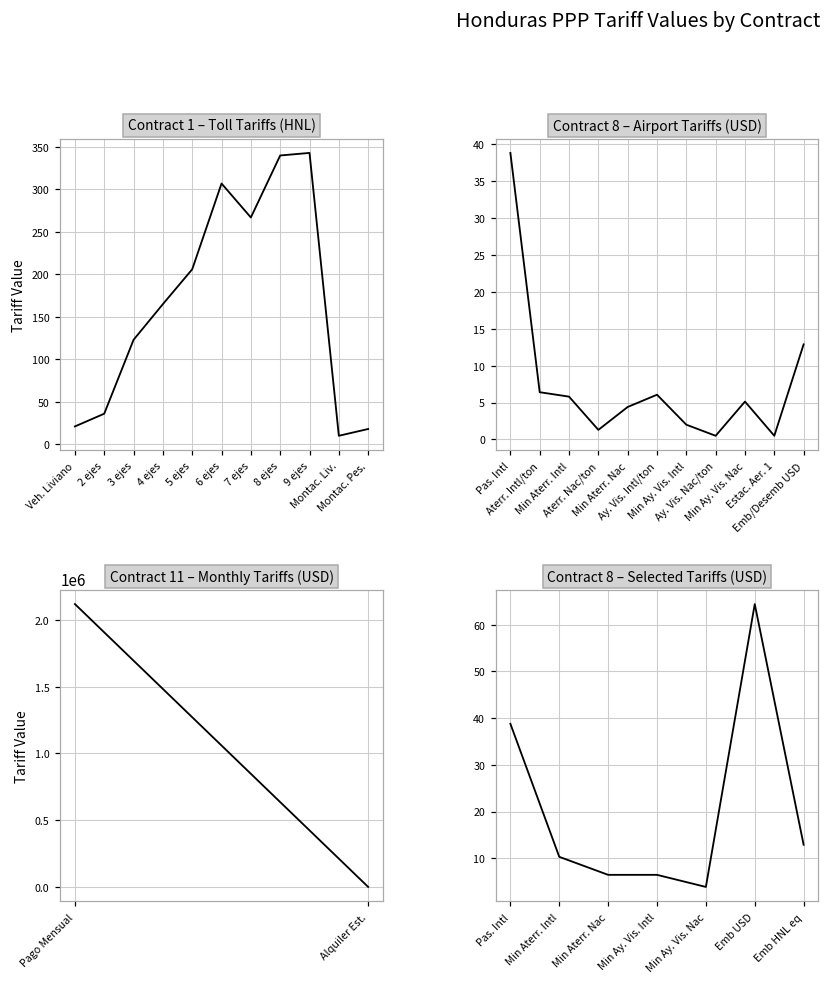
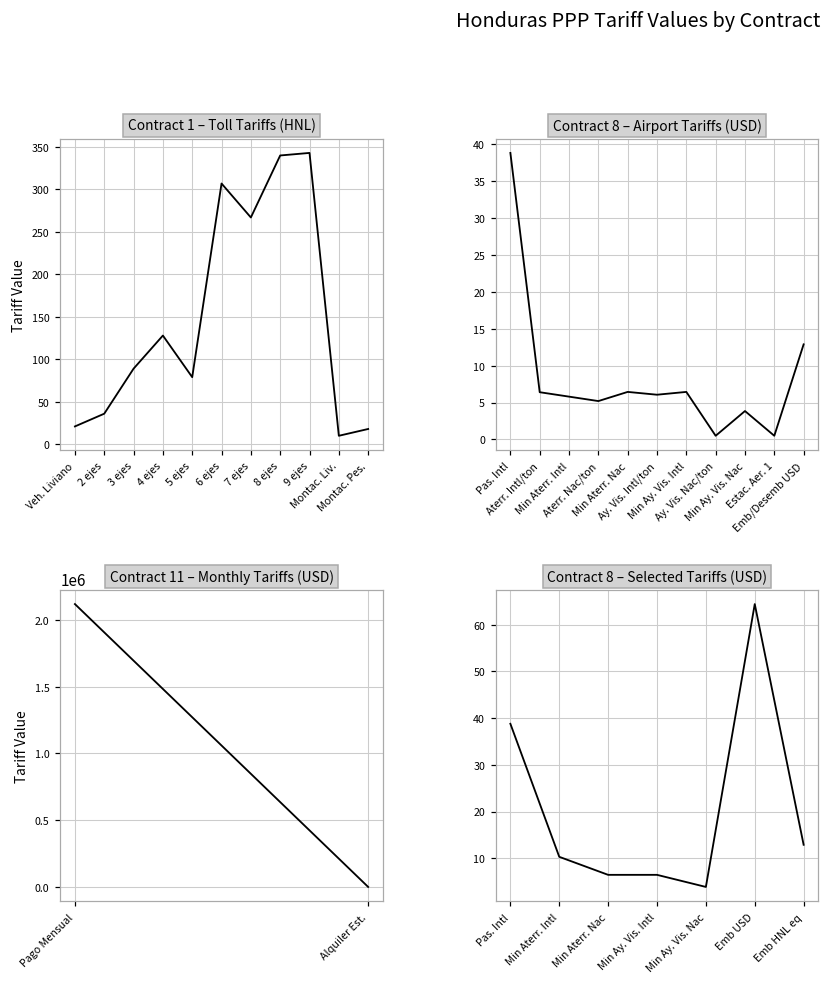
  {
    "Contract 1 – Toll Tariffs (HNL)": {
      "Veh. Liviano": 20,
      "2 ejes": 40,
-     "3 ejes": 120,
-     "4 ejes": 170,
-     "5 ejes": 210,
+     "3 ejes": 90,
+     "4 ejes": 130,
+     "5 ejes": 80,
      "6 ejes": 310,
      "7 ejes": 270,
      "8 ejes": 340,
      "9 ejes": 340,
      "Montac. Liv.": 10,
      "Montac. Pes.": 20
    },
    "Contract 8 – Airport Tariffs (USD)": {
      "Pas. Intl": 39,
      "Aterr. Intl/ton": 6,
      "Min Aterr. Intl": 6,
-     "Aterr. Nac/ton": 1,
-     "Min Aterr. Nac": 4,
+     "Aterr. Nac/ton": 5,
+     "Min Aterr. Nac": 6,
      "Ay. Vis. Intl/ton": 6,
-     "Min Ay. Vis. Intl": 2,
+     "Min Ay. Vis. Intl": 6,
      "Ay. Vis. Nac/ton": 1,
-     "Min Ay. Vis. Nac": 5,
+     "Min Ay. Vis. Nac": 4,
      "Estac. Aer. 1": 1,
      "Emb/Desemb USD": 13
    },
    "Contract 11 – Monthly Tariffs (USD)": {
      "Pago Mensual": 2120000,
      "Alquiler Est.": 0
    },
    "Contract 8 – Selected Tariffs (USD)": {
      "Pas. Intl": 39,
      "Min Aterr. Intl": 10,
      "Min Aterr. Nac": 6,
      "Min Ay. Vis. Intl": 6,
      "Min Ay. Vis. Nac": 4,
      "Emb USD": 64,
      "Emb HNL eq": 13
    }
  }
